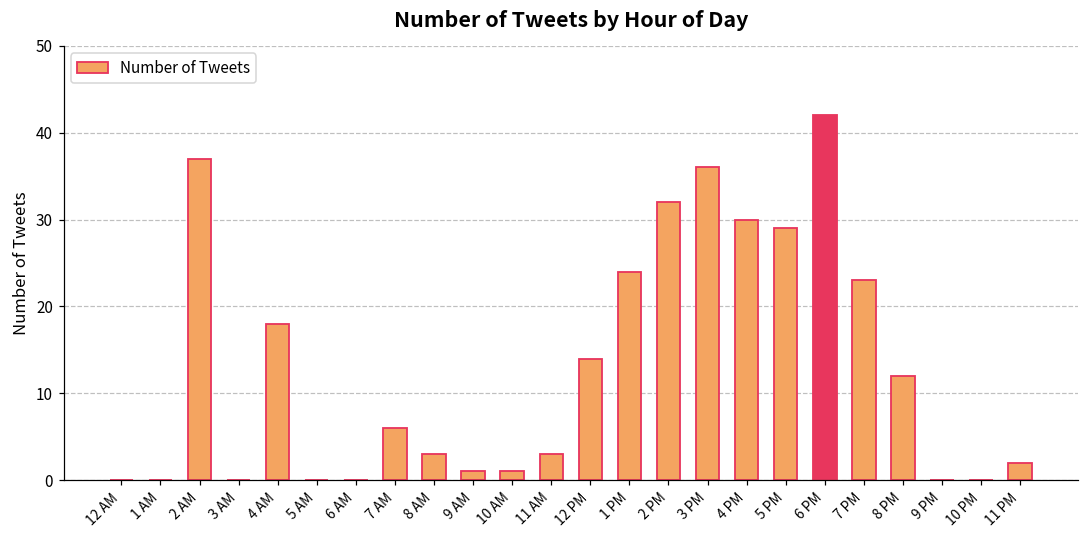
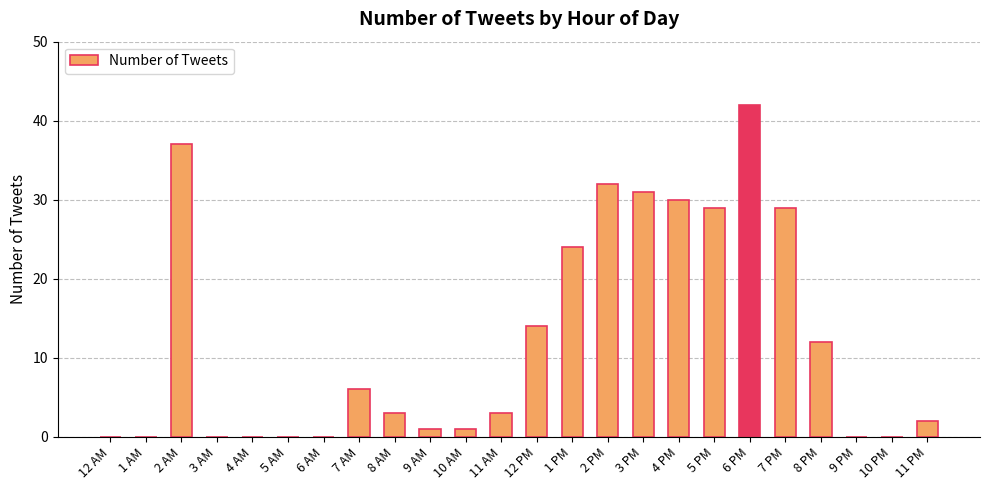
  {
    "12 AM": 0,
    "1 AM": 0,
    "2 AM": 37,
    "3 AM": 0,
-   "4 AM": 18,
+   "4 AM": 0,
    "5 AM": 0,
    "6 AM": 0,
    "7 AM": 6,
    "8 AM": 3,
    "9 AM": 1,
    "10 AM": 1,
    "11 AM": 3,
    "12 PM": 14,
    "1 PM": 24,
    "2 PM": 32,
-   "3 PM": 36,
+   "3 PM": 31,
    "4 PM": 30,
    "5 PM": 29,
    "6 PM": 42,
-   "7 PM": 23,
+   "7 PM": 29,
    "8 PM": 12,
    "9 PM": 0,
    "10 PM": 0,
    "11 PM": 2
  }
